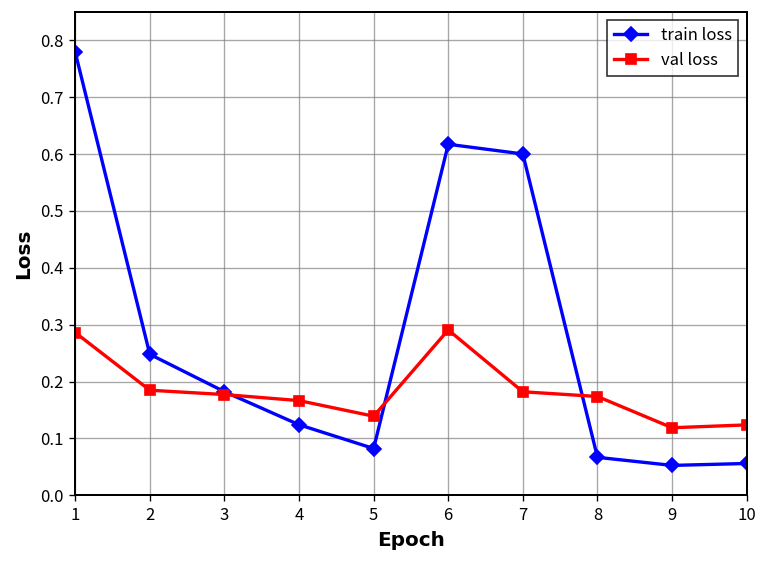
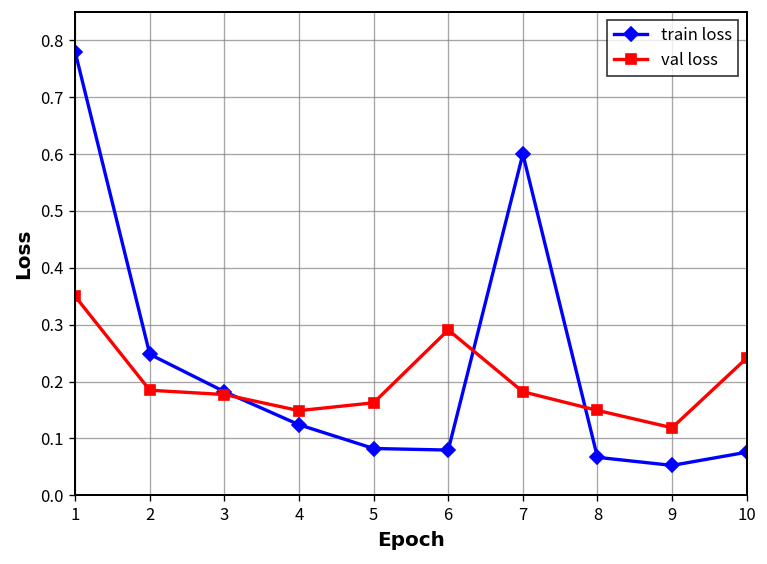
  {
    "train loss": {
      "1": 0.78,
      "2": 0.25,
      "4": 0.12,
      "5": 0.08,
-     "6": 0.62,
+     "6": 0.08,
      "7": 0.60,
      "8": 0.07,
      "9": 0.05,
-     "10": 0.06
+     "10": 0.08
    },
    "val loss": {
-     "1": 0.29,
+     "1": 0.35,
      "2": 0.18,
-     "4": 0.17,
-     "5": 0.14,
+     "4": 0.15,
+     "5": 0.16,
      "6": 0.29,
      "7": 0.18,
-     "8": 0.17,
+     "8": 0.15,
      "9": 0.12,
-     "10": 0.12
+     "10": 0.24
    }
  }
